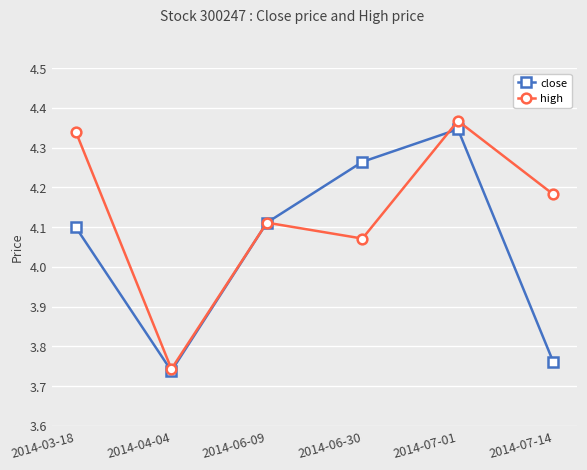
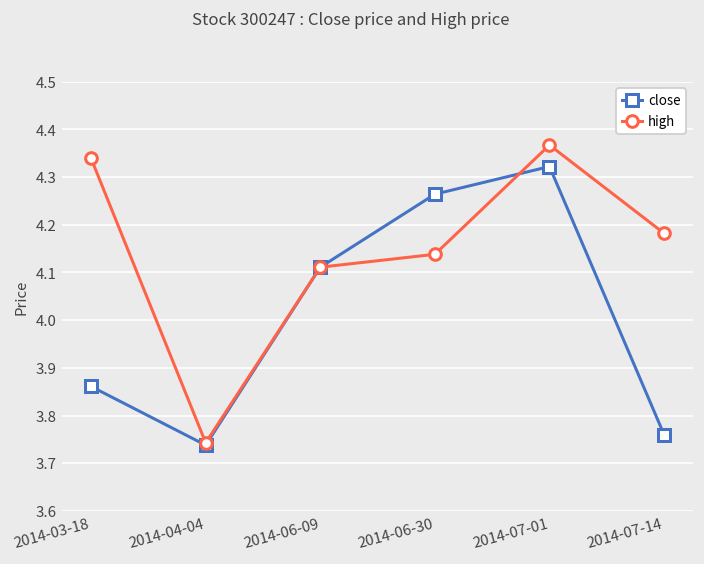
  {
    "close": {
-     "2014-03-18": 4.10,
+     "2014-03-18": 3.86,
      "2014-06-30": 4.26,
-     "2014-07-01": 4.35,
+     "2014-07-01": 4.32,
      "2014-07-14": 3.76
    },
    "high": {
      "2014-03-18": 4.34,
-     "2014-06-30": 4.07,
+     "2014-06-30": 4.14,
      "2014-07-01": 4.37,
      "2014-07-14": 4.18
    }
  }
